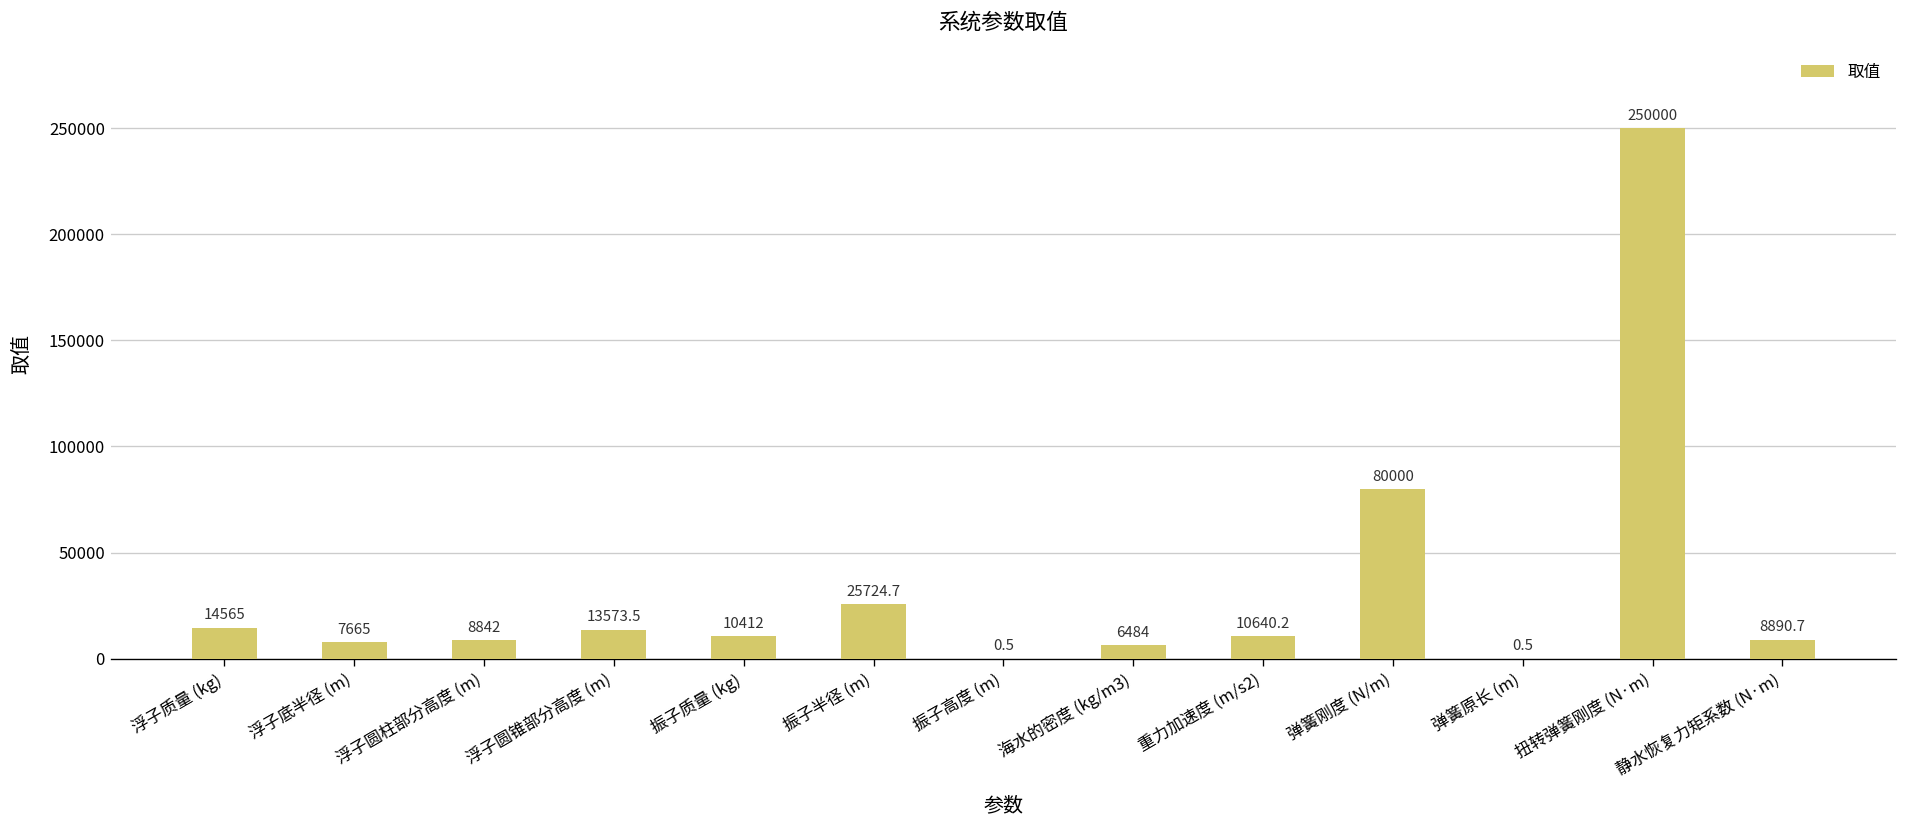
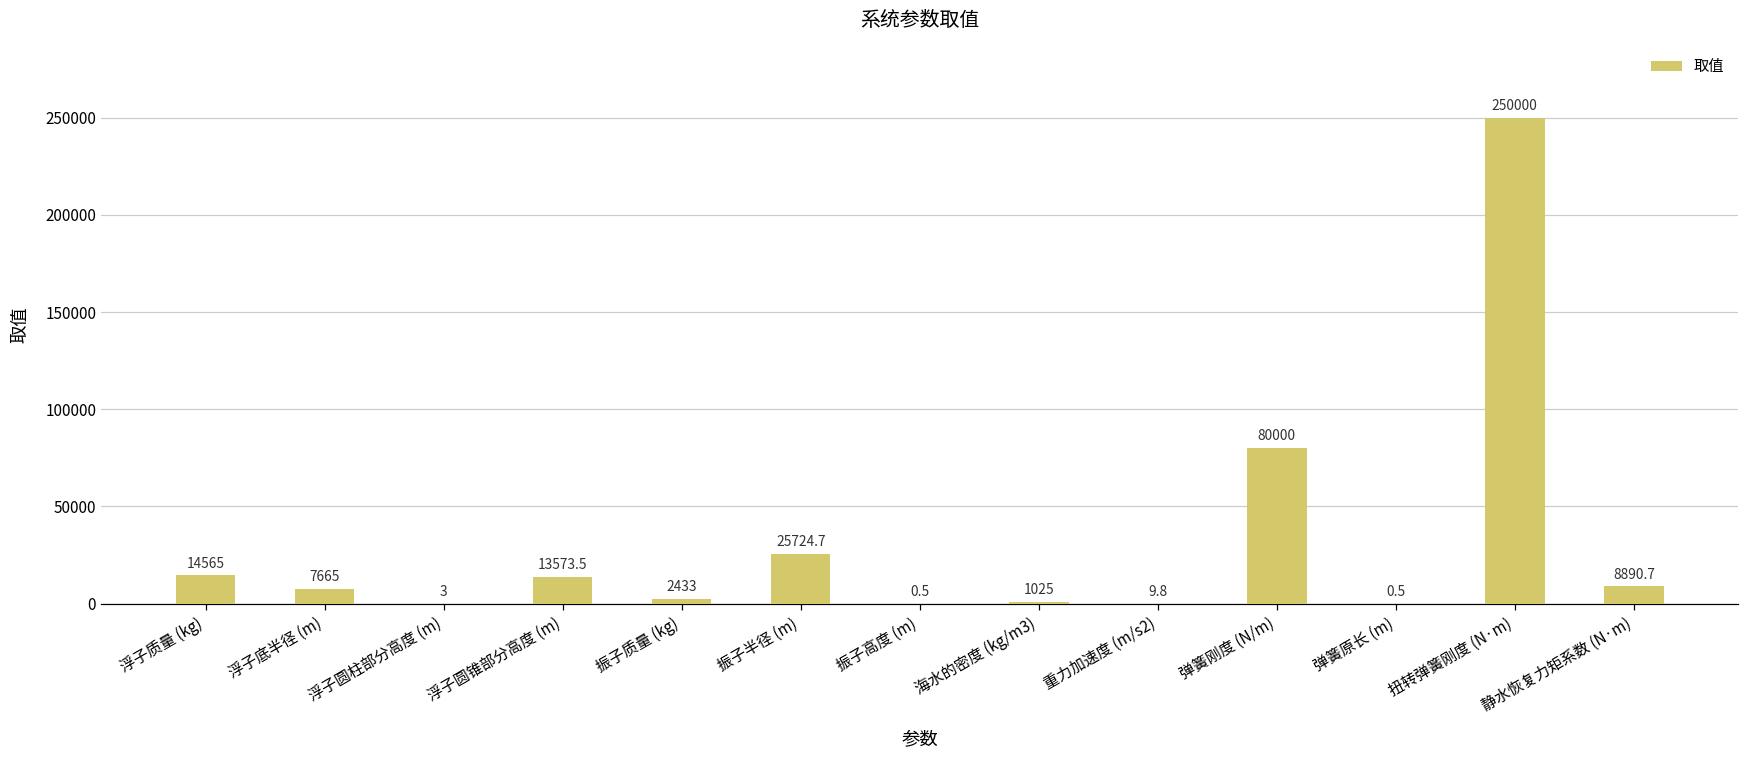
  {
    "浮子质量 (kg)": 14565,
    "浮子底半径 (m)": 7665,
-   "浮子圆柱部分高度 (m)": 8842,
+   "浮子圆柱部分高度 (m)": 3,
    "浮子圆锥部分高度 (m)": 13573.5,
-   "振子质量 (kg)": 10412,
+   "振子质量 (kg)": 2433,
    "振子半径 (m)": 25724.7,
    "振子高度 (m)": 0.5,
-   "海水的密度 (kg/m3)": 6484,
-   "重力加速度 (m/s2)": 10640.2,
+   "海水的密度 (kg/m3)": 1025,
+   "重力加速度 (m/s2)": 9.8,
    "弹簧刚度 (N/m)": 80000,
    "弹簧原长 (m)": 0.5,
    "扭转弹簧刚度 (N·m)": 250000,
    "静水恢复力矩系数 (N·m)": 8890.7
  }
